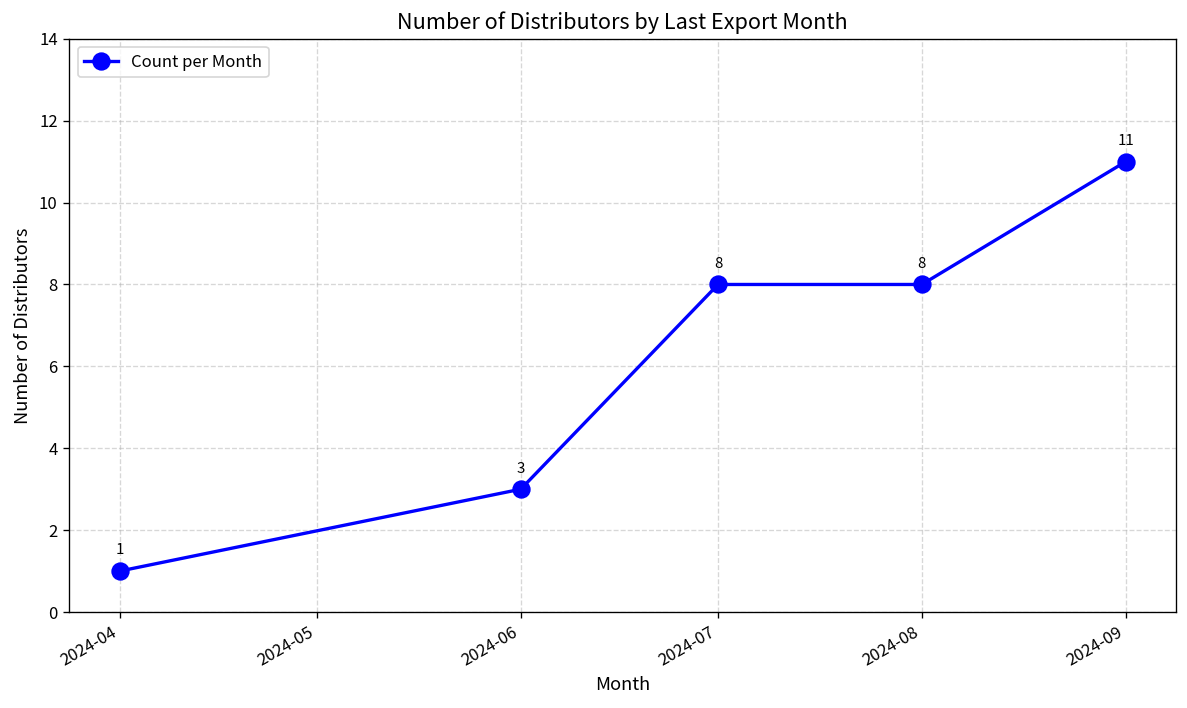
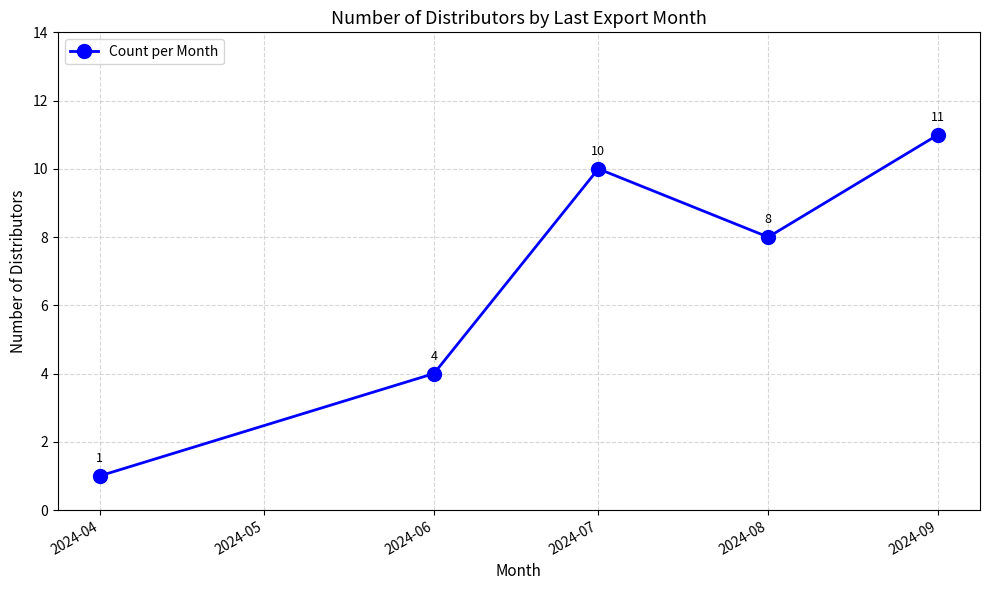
  {
    "2024-04": 1,
-   "2024-06": 3,
-   "2024-07": 8,
+   "2024-06": 4,
+   "2024-07": 10,
    "2024-08": 8,
    "2024-09": 11
  }
